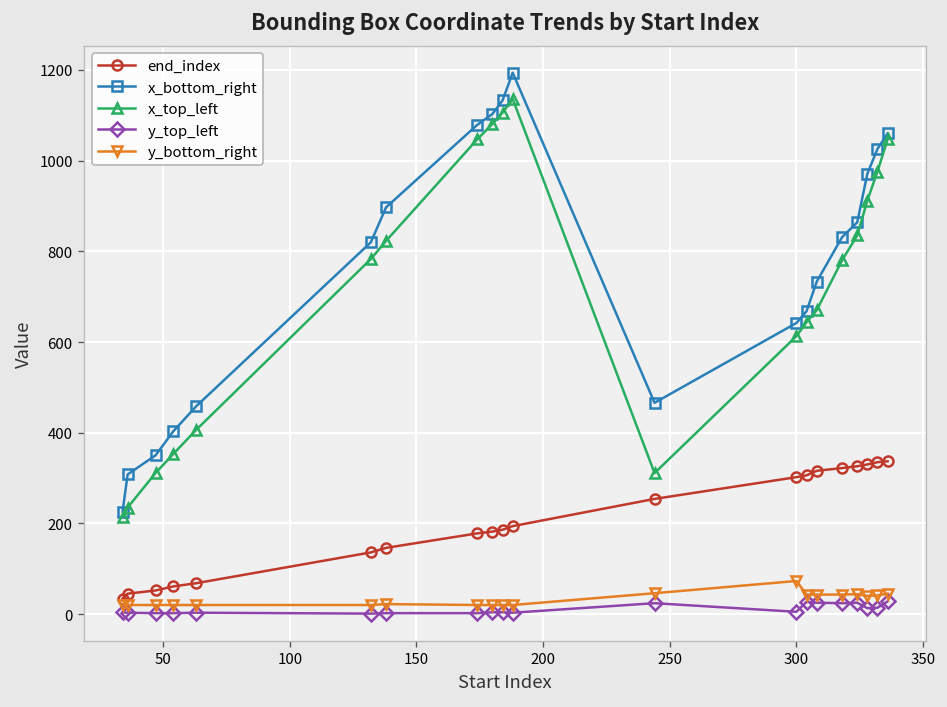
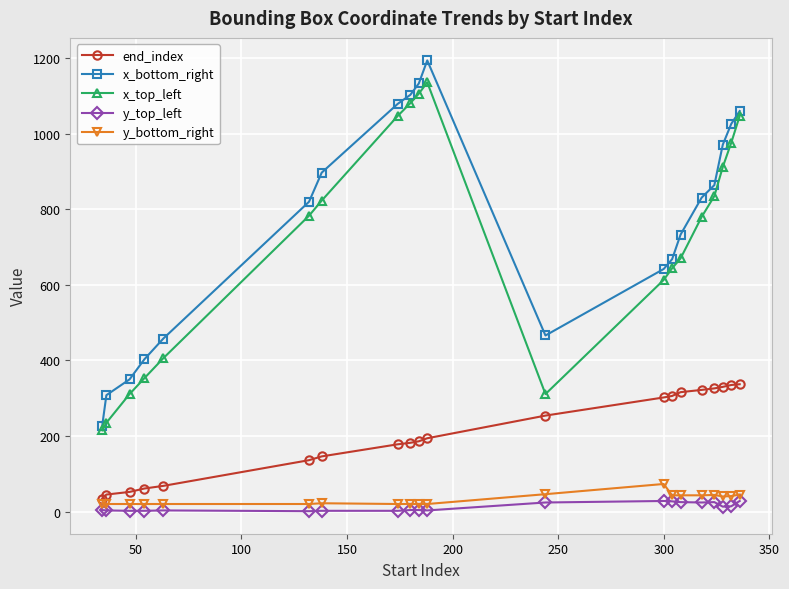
  {
    "end_index": {
      "300": 300
    },
    "x_bottom_right": {
      "300": 640
    },
    "x_top_left": {
      "300": 610
    },
    "y_top_left": {
-     "300": 10
+     "300": 30
    },
    "y_bottom_right": {
      "300": 70
    }
  }
